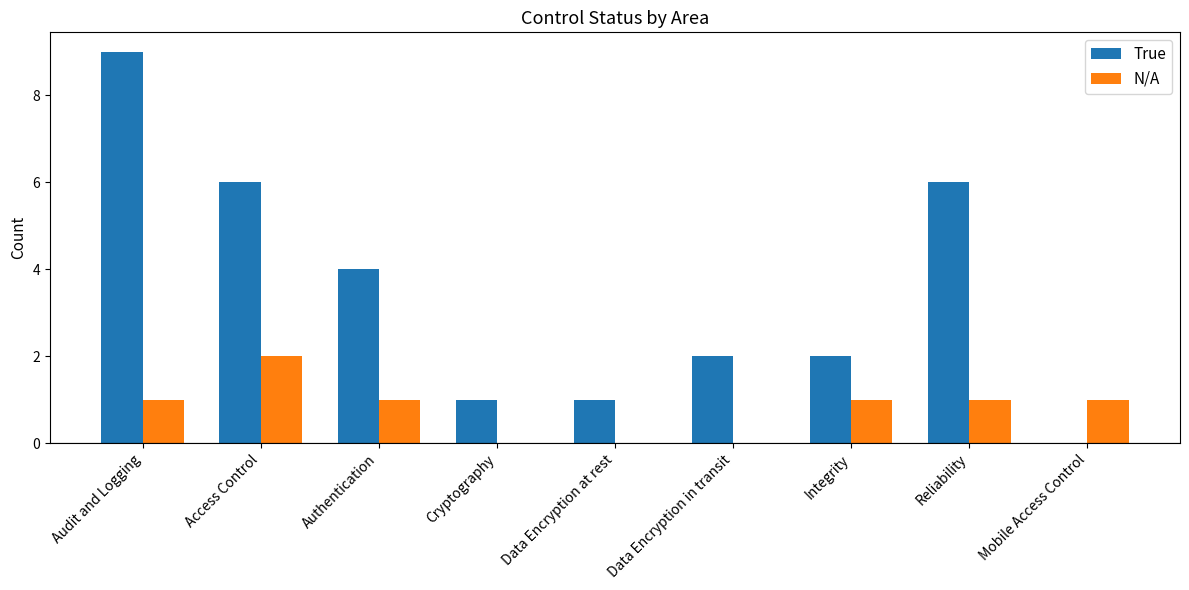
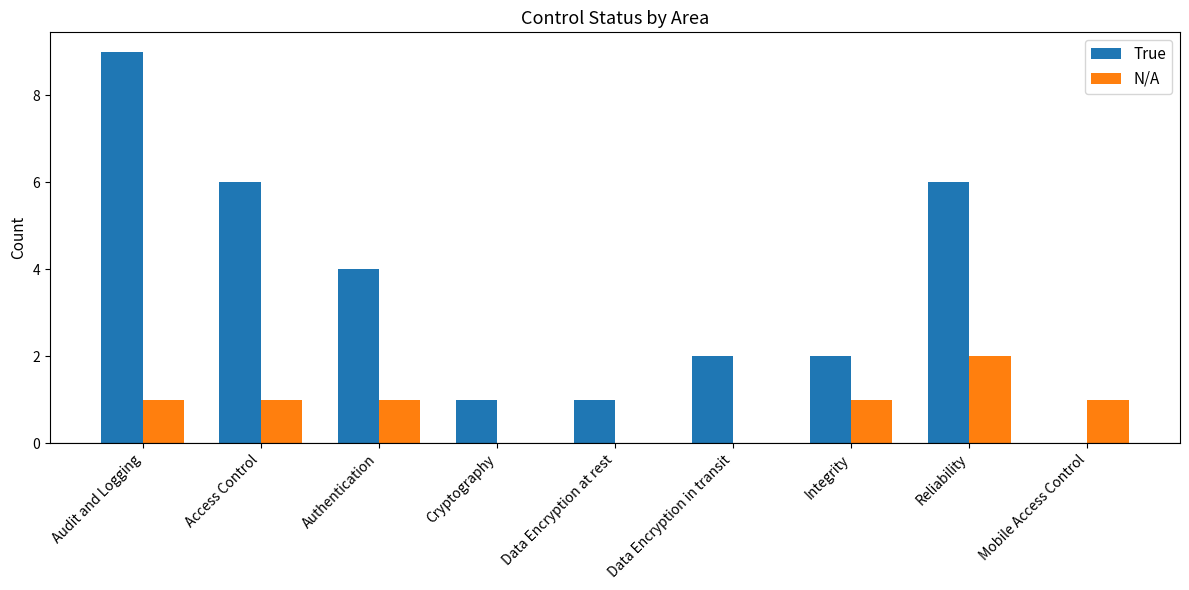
  {
    "True": {
      "Audit and Logging": 9,
      "Access Control": 6,
      "Authentication": 4,
      "Cryptography": 1,
      "Data Encryption at rest": 1,
      "Data Encryption in transit": 2,
      "Integrity": 2,
      "Reliability": 6,
      "Mobile Access Control": 0
    },
    "N/A": {
      "Audit and Logging": 1,
-     "Access Control": 2,
+     "Access Control": 1,
      "Authentication": 1,
      "Cryptography": 0,
      "Data Encryption at rest": 0,
      "Data Encryption in transit": 0,
      "Integrity": 1,
-     "Reliability": 1,
+     "Reliability": 2,
      "Mobile Access Control": 1
    }
  }
